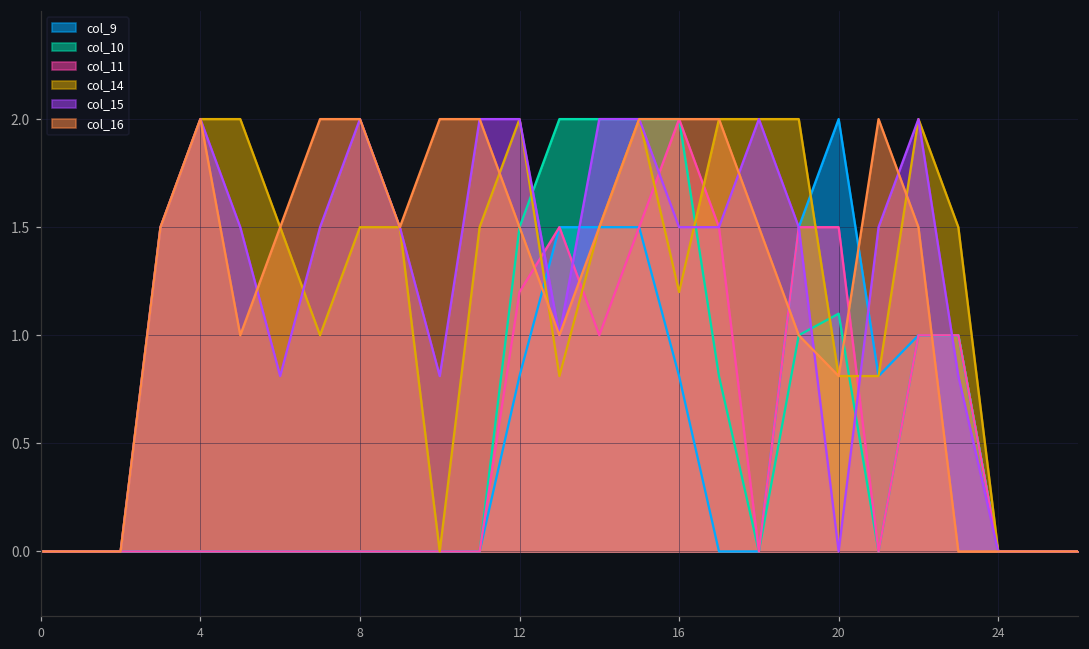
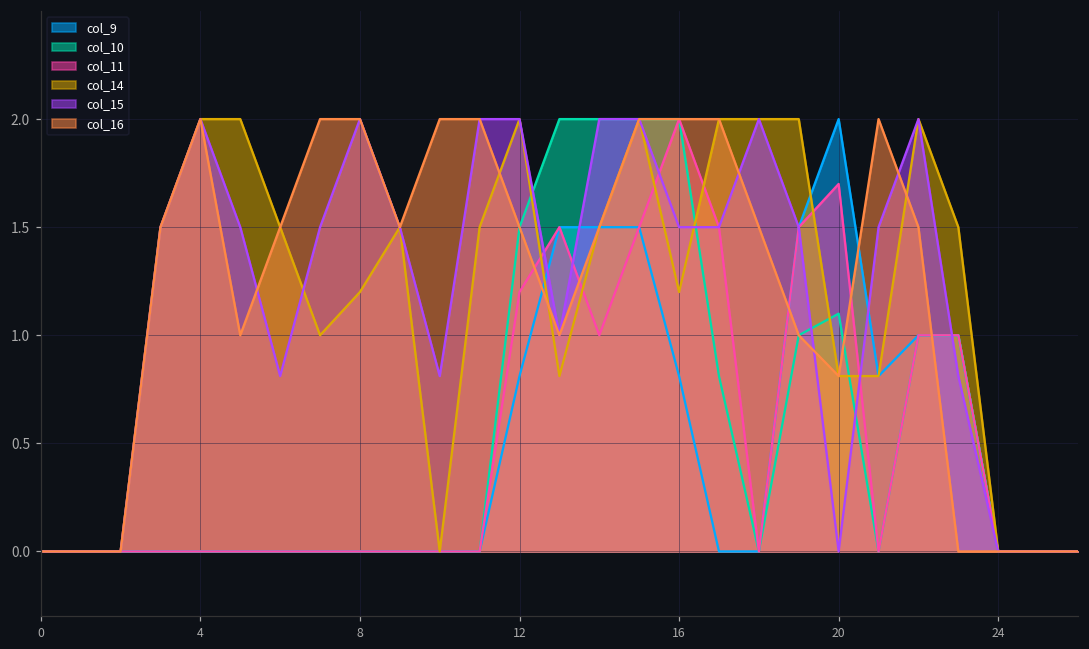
  {
    "col_9": {
      "12": 0.8,
      "16": 0.8,
      "20": 2.0
    },
    "col_10": {
      "20": 1.1
    },
    "col_11": {
      "12": 1.2,
-     "20": 1.5
+     "20": 1.7
    },
    "col_14": {
-     "8": 1.5,
+     "8": 1.2,
      "16": 1.2
    },
    "col_15": {
      "16": 1.5,
      "20": 0.0
    }
  }
